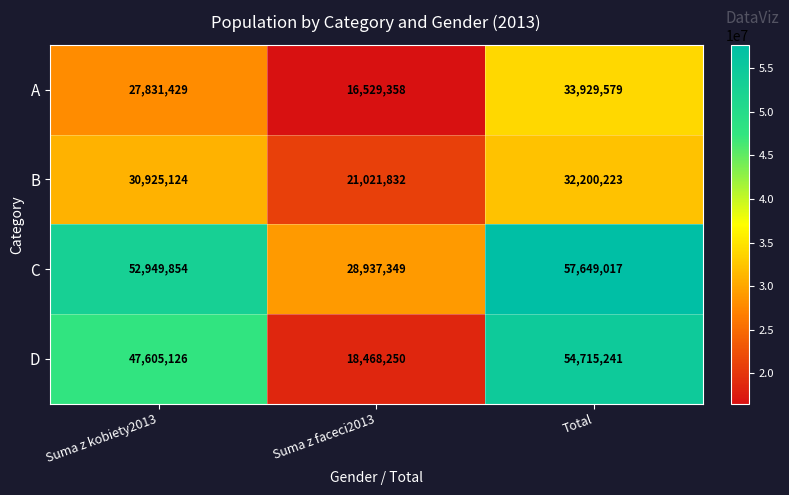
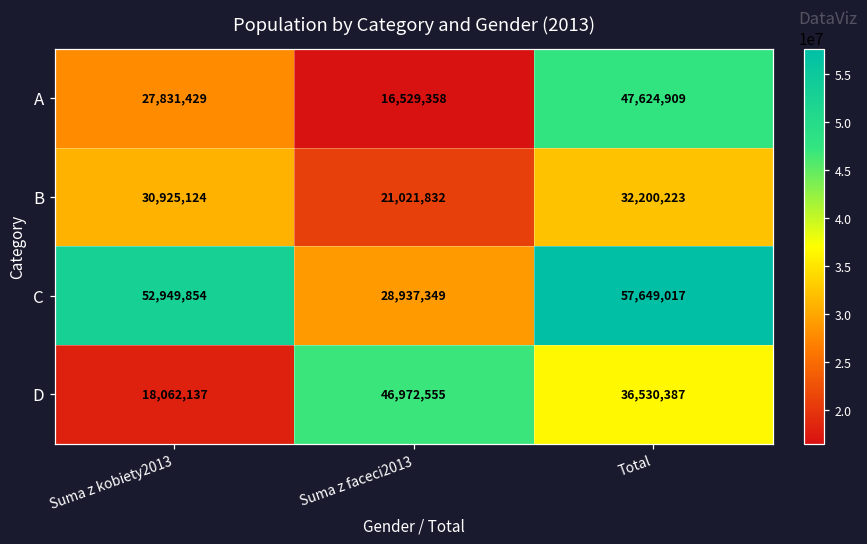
  {
    "A": {
      "Suma z kobiety2013": "27,831,429",
      "Suma z faceci2013": "16,529,358",
-     "Total": "33,929,579"
+     "Total": "47,624,909"
    },
    "B": {
      "Suma z kobiety2013": "30,925,124",
      "Suma z faceci2013": "21,021,832",
      "Total": "32,200,223"
    },
    "C": {
      "Suma z kobiety2013": "52,949,854",
      "Suma z faceci2013": "28,937,349",
      "Total": "57,649,017"
    },
    "D": {
-     "Suma z kobiety2013": "47,605,126",
-     "Suma z faceci2013": "18,468,250",
-     "Total": "54,715,241"
+     "Suma z kobiety2013": "18,062,137",
+     "Suma z faceci2013": "46,972,555",
+     "Total": "36,530,387"
    }
  }
